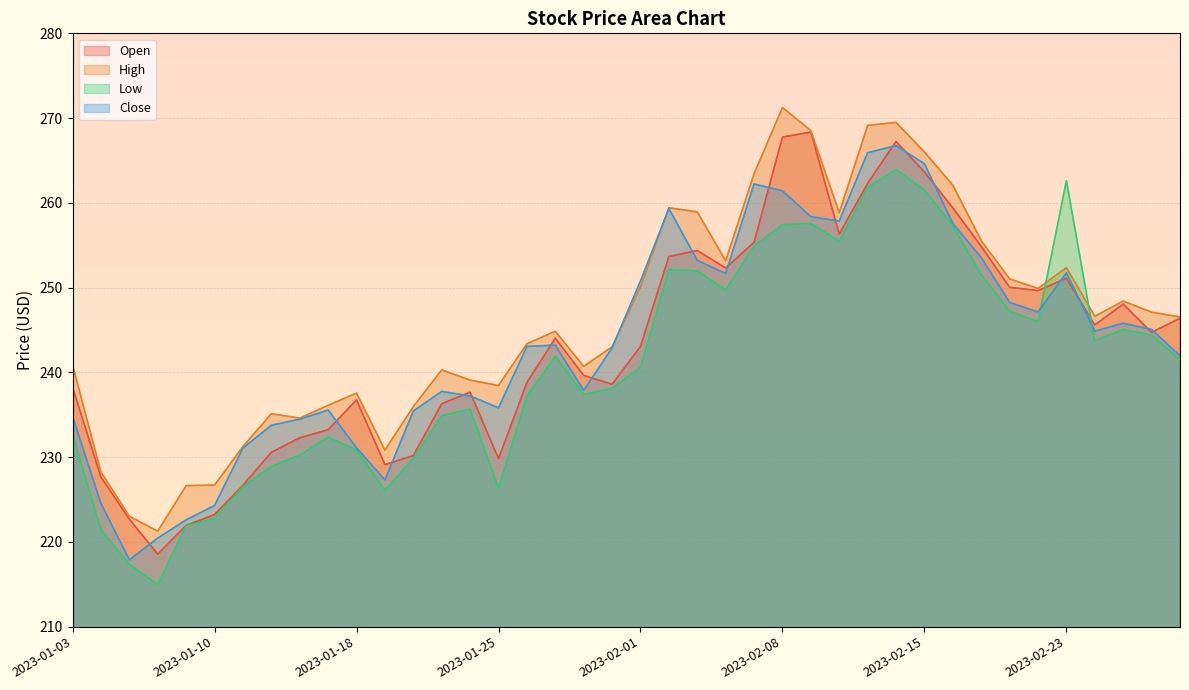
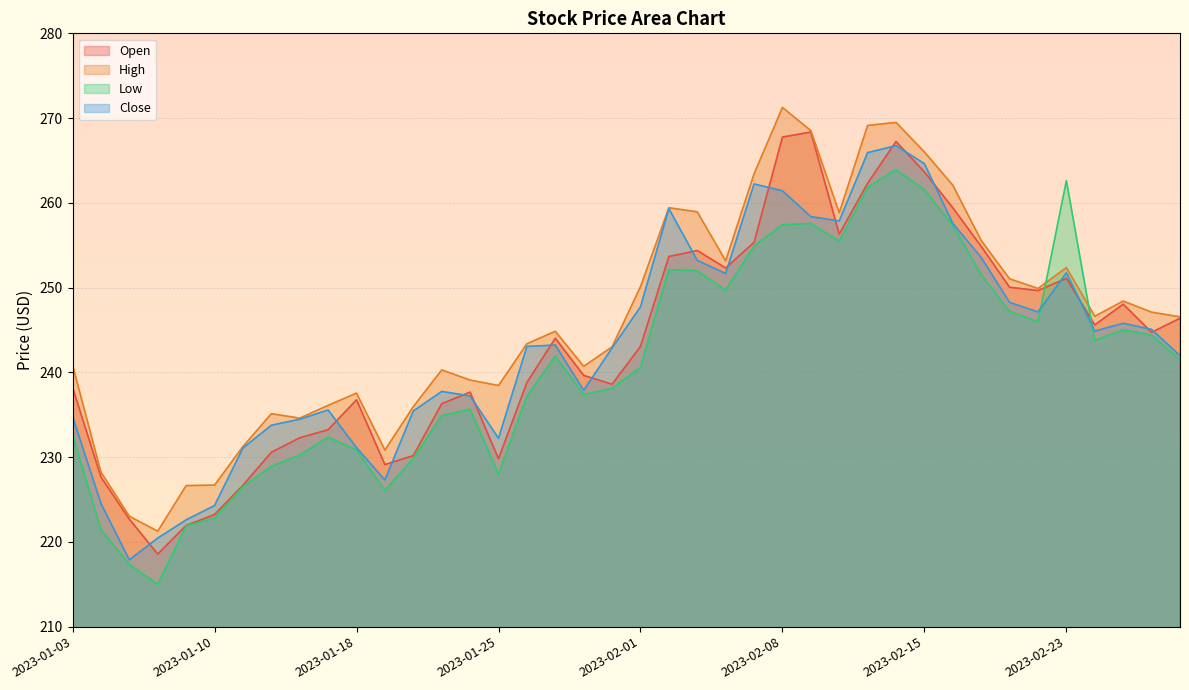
  {
    "Low": {
      "2023-01-03": 233,
      "2023-01-10": 223,
-     "2023-01-25": 226,
+     "2023-01-25": 228,
      "2023-02-01": 241,
      "2023-02-08": 257,
      "2023-02-15": 262,
      "2023-02-23": 263
    },
    "Close": {
      "2023-01-03": 235,
      "2023-01-10": 224,
-     "2023-01-25": 236,
-     "2023-02-01": 251,
+     "2023-01-25": 232,
+     "2023-02-01": 248,
      "2023-02-08": 261,
      "2023-02-15": 265,
      "2023-02-23": 252
    }
  }
